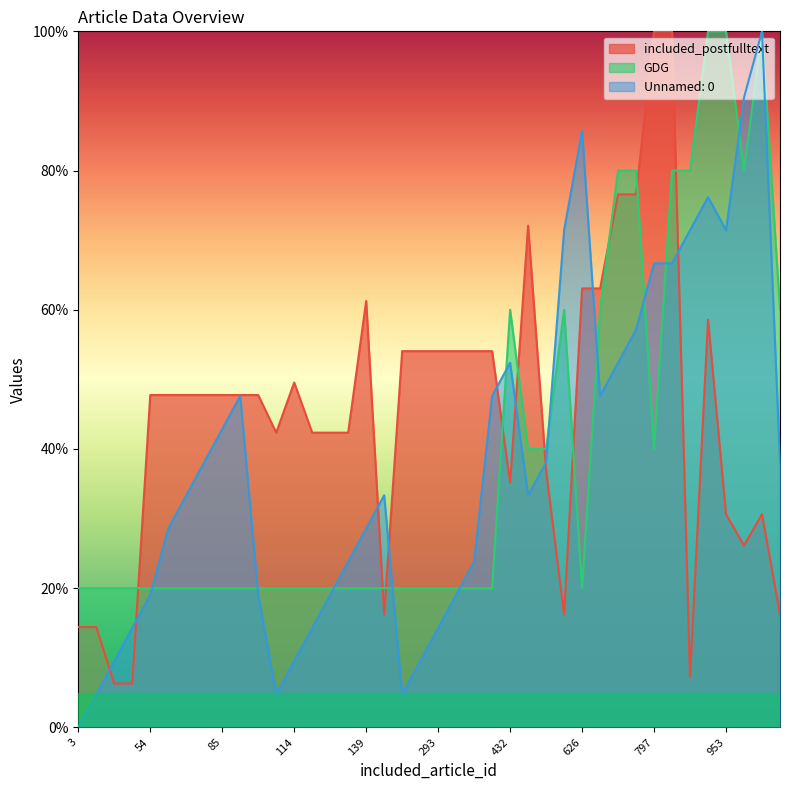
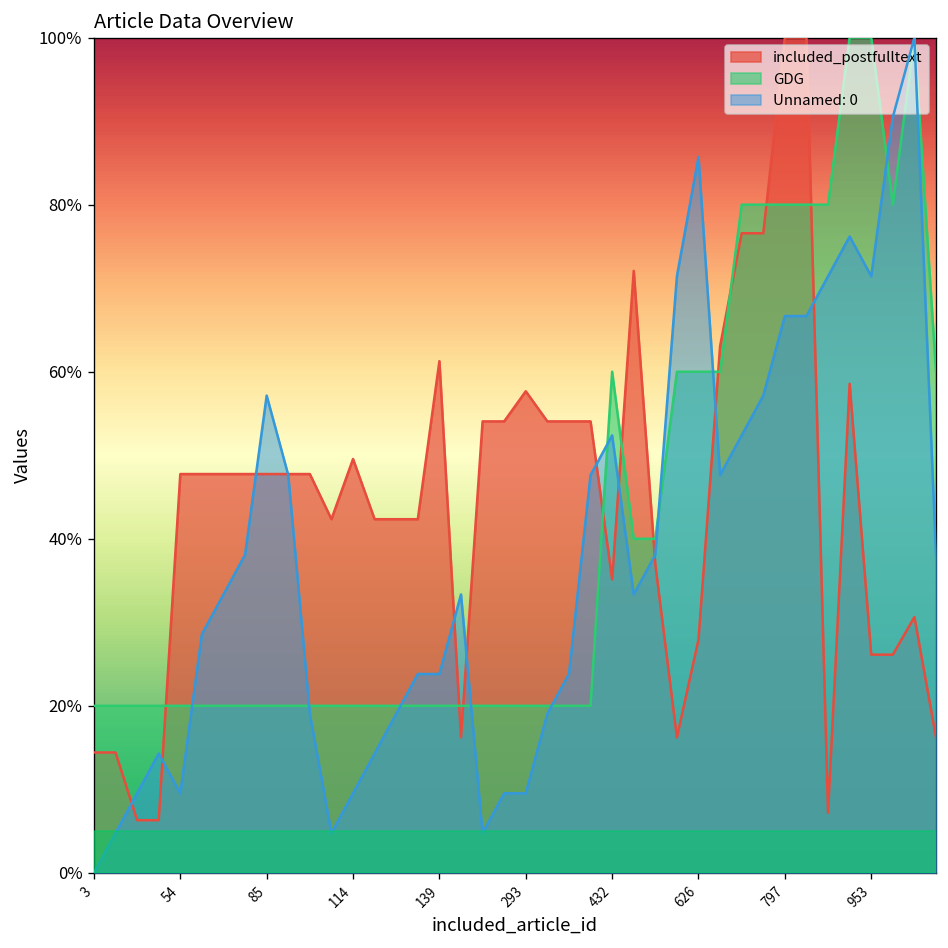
  {
    "included_postfulltext": {
      "54": "48%",
      "85": "48%",
      "114": "50%",
      "139": "61%",
-     "293": "54%",
+     "293": "58%",
      "432": "35%",
-     "626": "63%",
+     "626": "28%",
      "797": "100%",
-     "953": "31%"
+     "953": "26%"
    },
    "GDG": {
      "54": "20%",
      "85": "20%",
      "114": "20%",
      "139": "20%",
      "293": "20%",
      "432": "60%",
-     "626": "20%",
-     "797": "40%",
+     "626": "60%",
+     "797": "80%",
      "953": "100%"
    },
    "Unnamed: 0": {
-     "54": "19%",
-     "85": "43%",
+     "54": "10%",
+     "85": "57%",
      "114": "10%",
-     "139": "29%",
-     "293": "14%",
+     "139": "24%",
+     "293": "10%",
      "432": "52%",
      "626": "86%",
      "797": "67%",
      "953": "71%"
    }
  }
